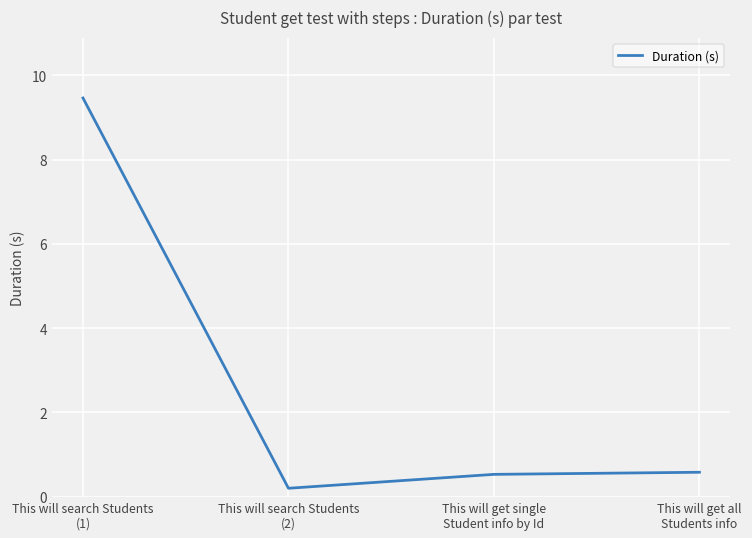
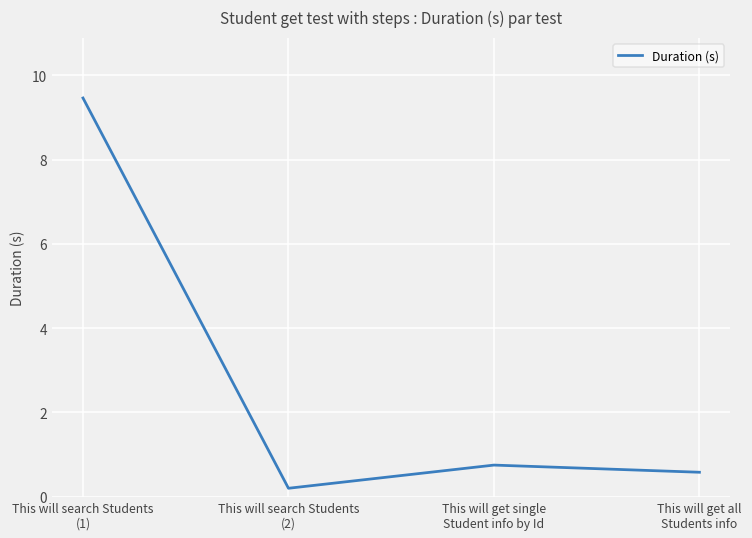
  {
    "This will search Students (1)": 9.5,
    "This will search Students (2)": 0.2,
-   "This will get single Student info by Id": 0.5,
+   "This will get single Student info by Id": 0.8,
    "This will get all Students info": 0.6
  }
